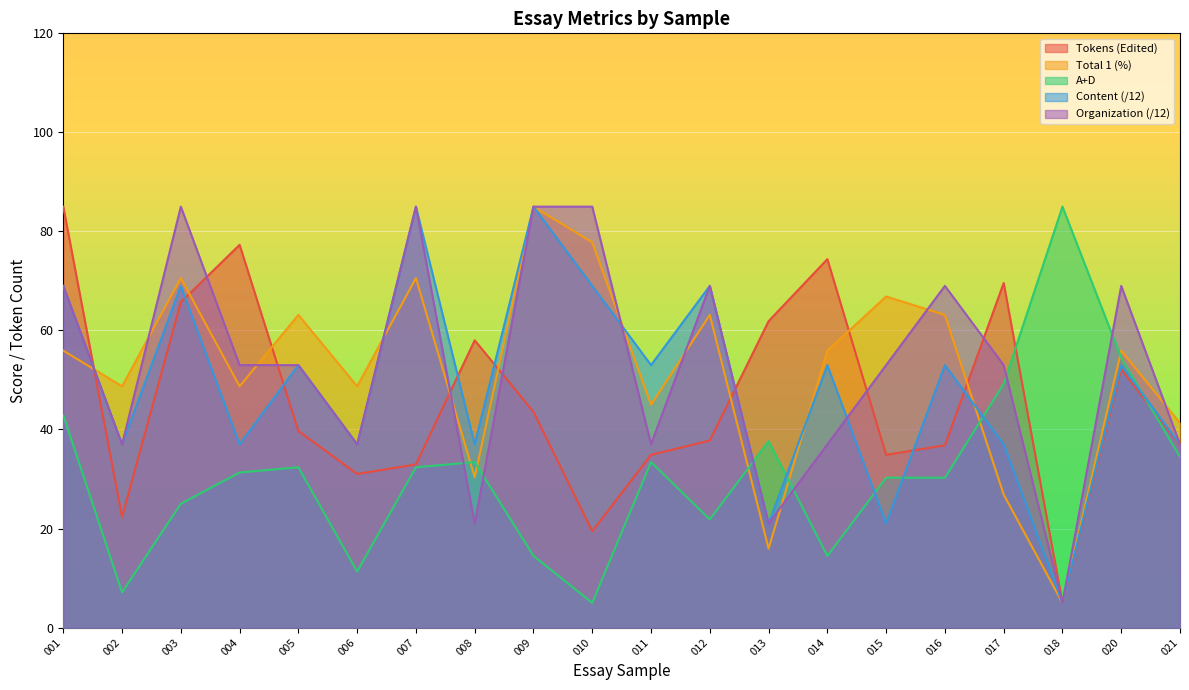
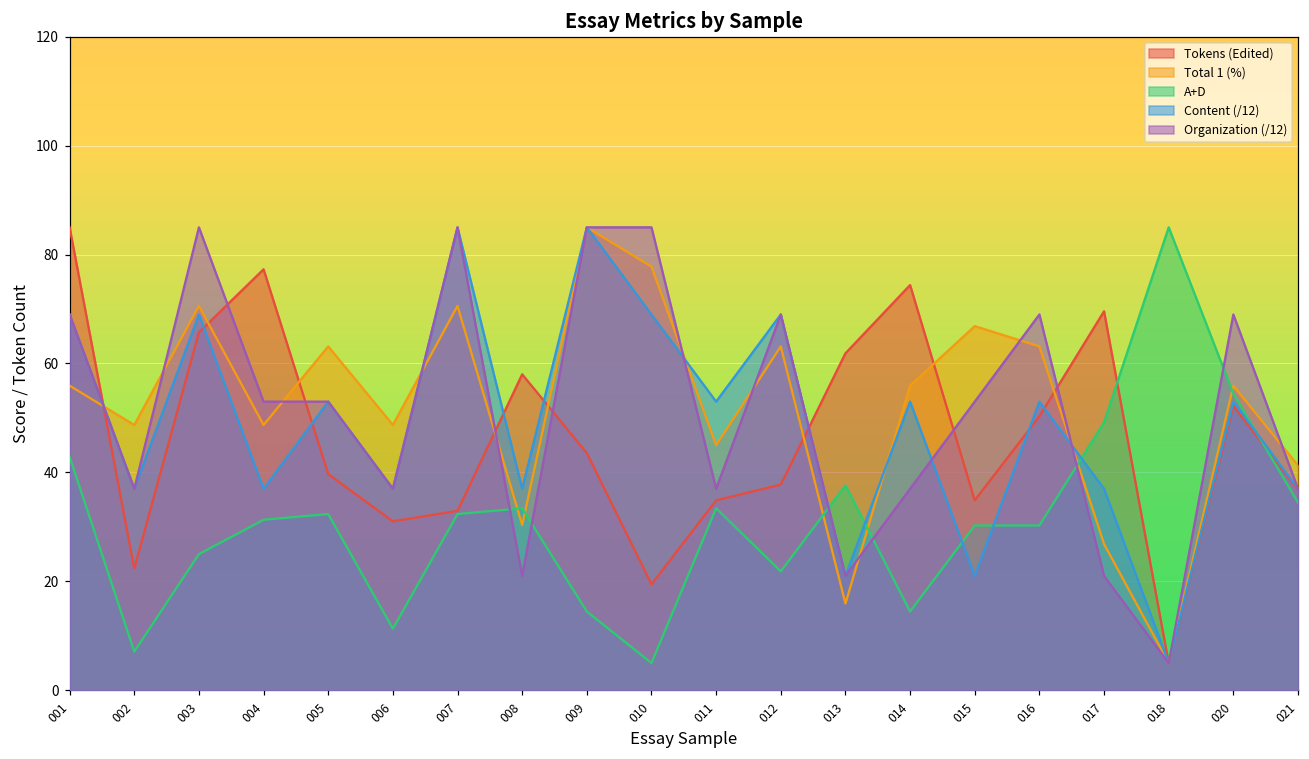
  {
    "Tokens (Edited)": {
      "001": 85,
      "002": 22,
      "003": 66,
      "004": 77,
      "005": 40,
      "006": 31,
      "007": 33,
      "008": 58,
      "009": 44,
      "010": 19,
      "011": 35,
      "012": 38,
      "013": 62,
      "014": 74,
      "015": 35,
-     "016": 37,
+     "016": 50,
      "017": 70,
      "020": 52
    },
    "Total 1 (%)": {
      "001": 56,
      "002": 49,
      "003": 71,
      "004": 49,
      "005": 63,
      "006": 49,
      "007": 71,
      "008": 30,
      "010": 78,
      "011": 45,
      "012": 63,
      "013": 16,
      "014": 56,
      "015": 67,
      "016": 63,
      "017": 27,
      "020": 56,
      "021": 41
    },
    "A+D": {
      "001": 43,
      "002": 7,
      "003": 25,
      "004": 31,
      "005": 32,
      "006": 11,
      "007": 32,
      "008": 33,
      "009": 14,
      "010": 5,
      "011": 33,
      "012": 22,
      "013": 38,
      "014": 14,
      "015": 30,
      "016": 30,
      "017": 49,
      "018": 85,
      "020": 54,
      "021": 34
    },
    "Content (/12)": {
      "003": 69,
      "004": 37,
      "008": 37,
      "010": 69,
      "011": 53,
      "014": 53,
      "015": 21,
      "016": 53,
      "017": 37,
      "020": 53
    },
    "Organization (/12)": {
      "003": 85,
      "004": 53,
      "008": 21,
      "010": 85,
      "011": 37,
      "014": 37,
      "015": 53,
      "016": 69,
-     "017": 53,
+     "017": 21,
      "020": 69
    }
  }
